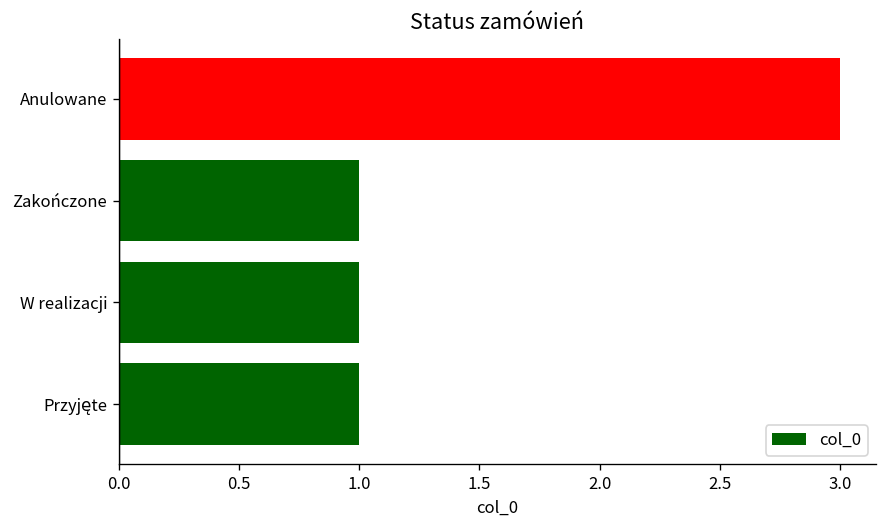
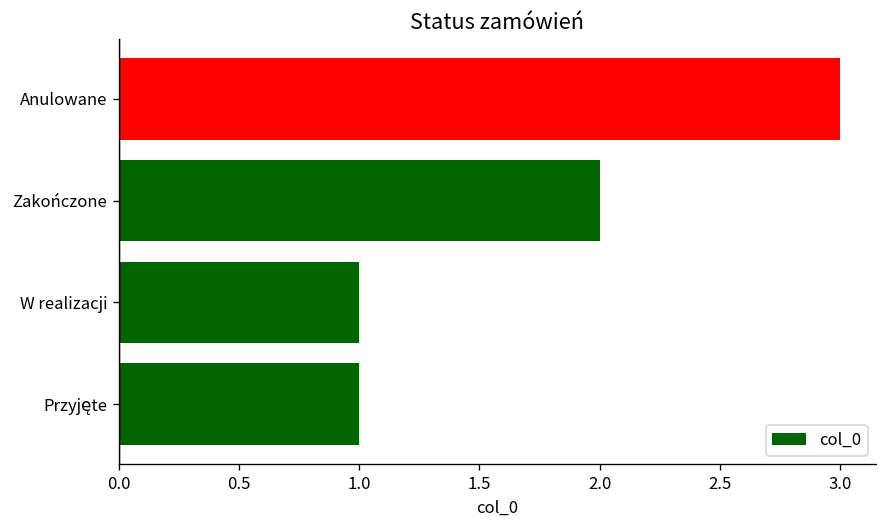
  {
    "Anulowane": 3,
-   "Zakończone": 1,
+   "Zakończone": 2,
    "W realizacji": 1,
    "Przyjęte": 1
  }
